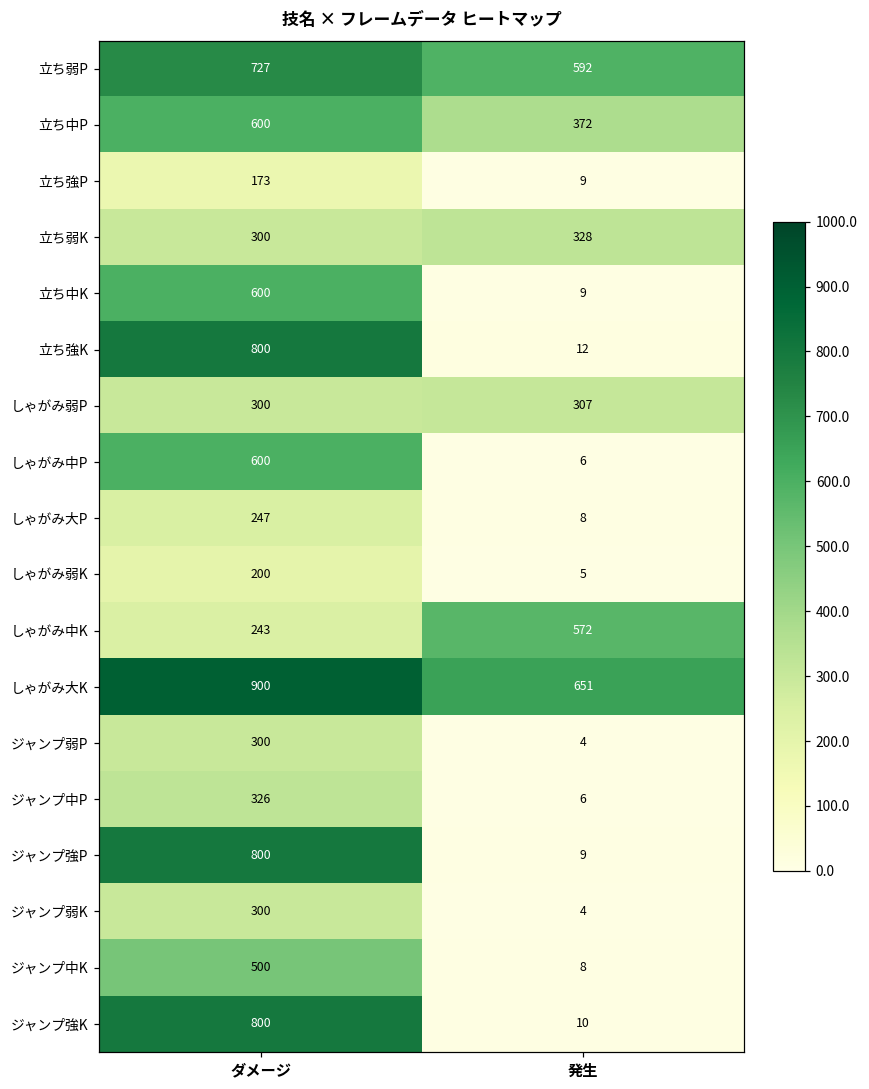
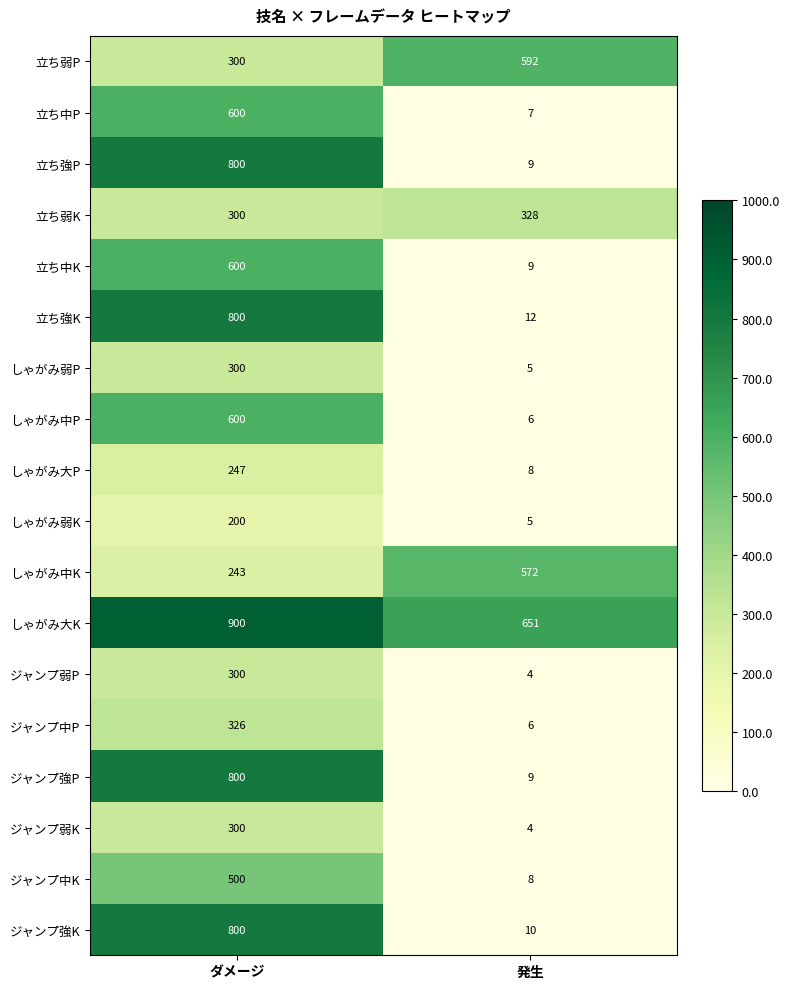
  {
    "立ち弱P": {
-     "ダメージ": 727,
+     "ダメージ": 300,
      "発生": 592
    },
    "立ち中P": {
      "ダメージ": 600,
-     "発生": 372
+     "発生": 7
    },
    "立ち強P": {
-     "ダメージ": 173,
+     "ダメージ": 800,
      "発生": 9
    },
    "立ち弱K": {
      "ダメージ": 300,
      "発生": 328
    },
    "立ち中K": {
      "ダメージ": 600,
      "発生": 9
    },
    "立ち強K": {
      "ダメージ": 800,
      "発生": 12
    },
    "しゃがみ弱P": {
      "ダメージ": 300,
-     "発生": 307
+     "発生": 5
    },
    "しゃがみ中P": {
      "ダメージ": 600,
      "発生": 6
    },
    "しゃがみ大P": {
      "ダメージ": 247,
      "発生": 8
    },
    "しゃがみ弱K": {
      "ダメージ": 200,
      "発生": 5
    },
    "しゃがみ中K": {
      "ダメージ": 243,
      "発生": 572
    },
    "しゃがみ大K": {
      "ダメージ": 900,
      "発生": 651
    },
    "ジャンプ弱P": {
      "ダメージ": 300,
      "発生": 4
    },
    "ジャンプ中P": {
      "ダメージ": 326,
      "発生": 6
    },
    "ジャンプ強P": {
      "ダメージ": 800,
      "発生": 9
    },
    "ジャンプ弱K": {
      "ダメージ": 300,
      "発生": 4
    },
    "ジャンプ中K": {
      "ダメージ": 500,
      "発生": 8
    },
    "ジャンプ強K": {
      "ダメージ": 800,
      "発生": 10
    }
  }
